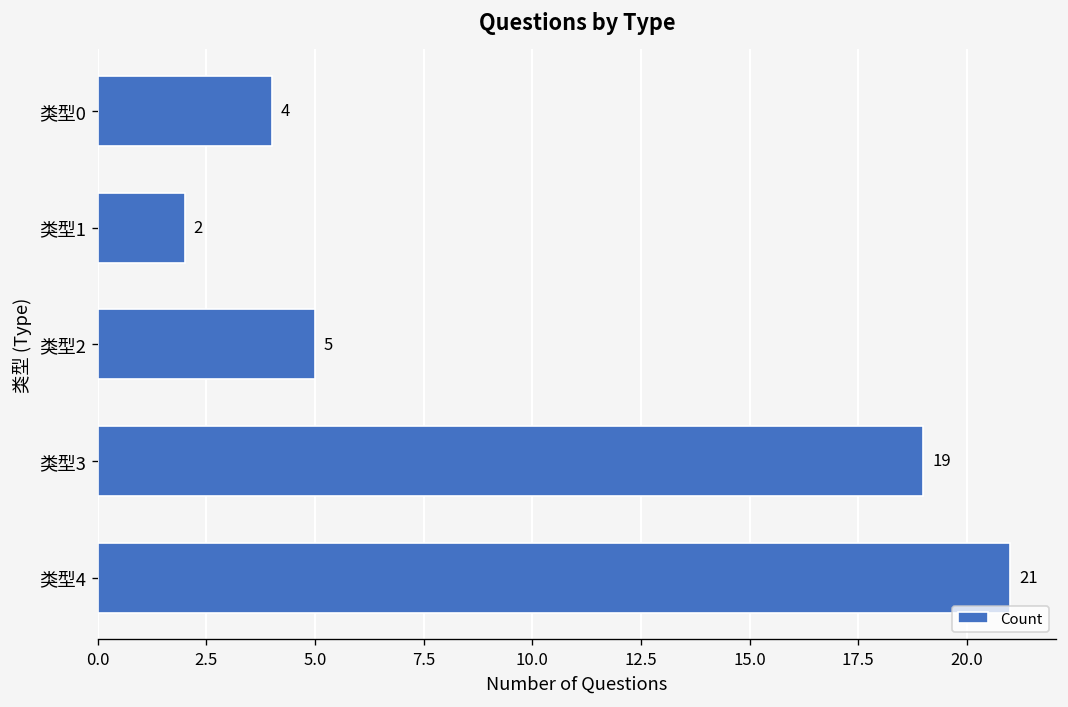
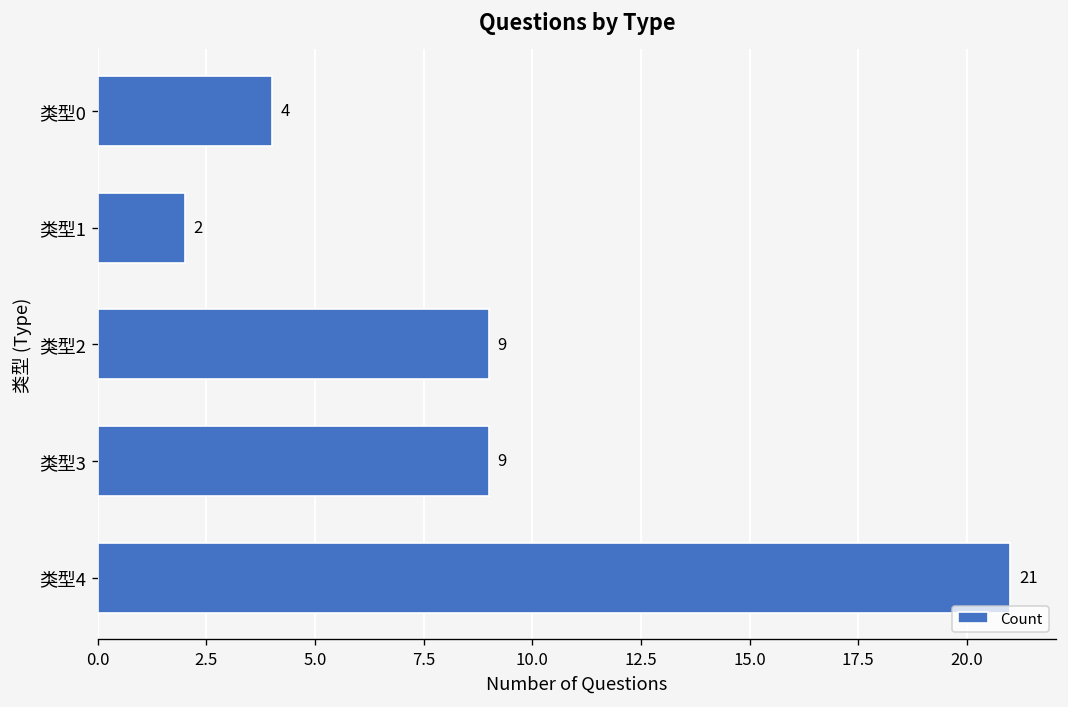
  {
    "类型0": 4,
    "类型1": 2,
-   "类型2": 5,
-   "类型3": 19,
+   "类型2": 9,
+   "类型3": 9,
    "类型4": 21
  }
